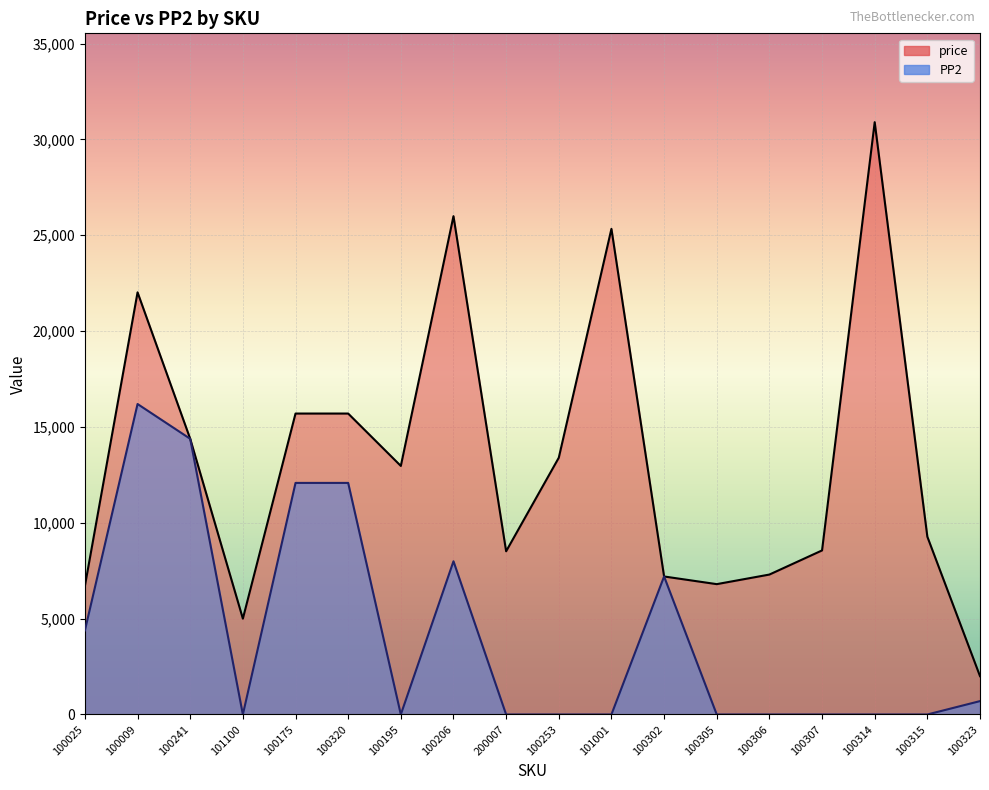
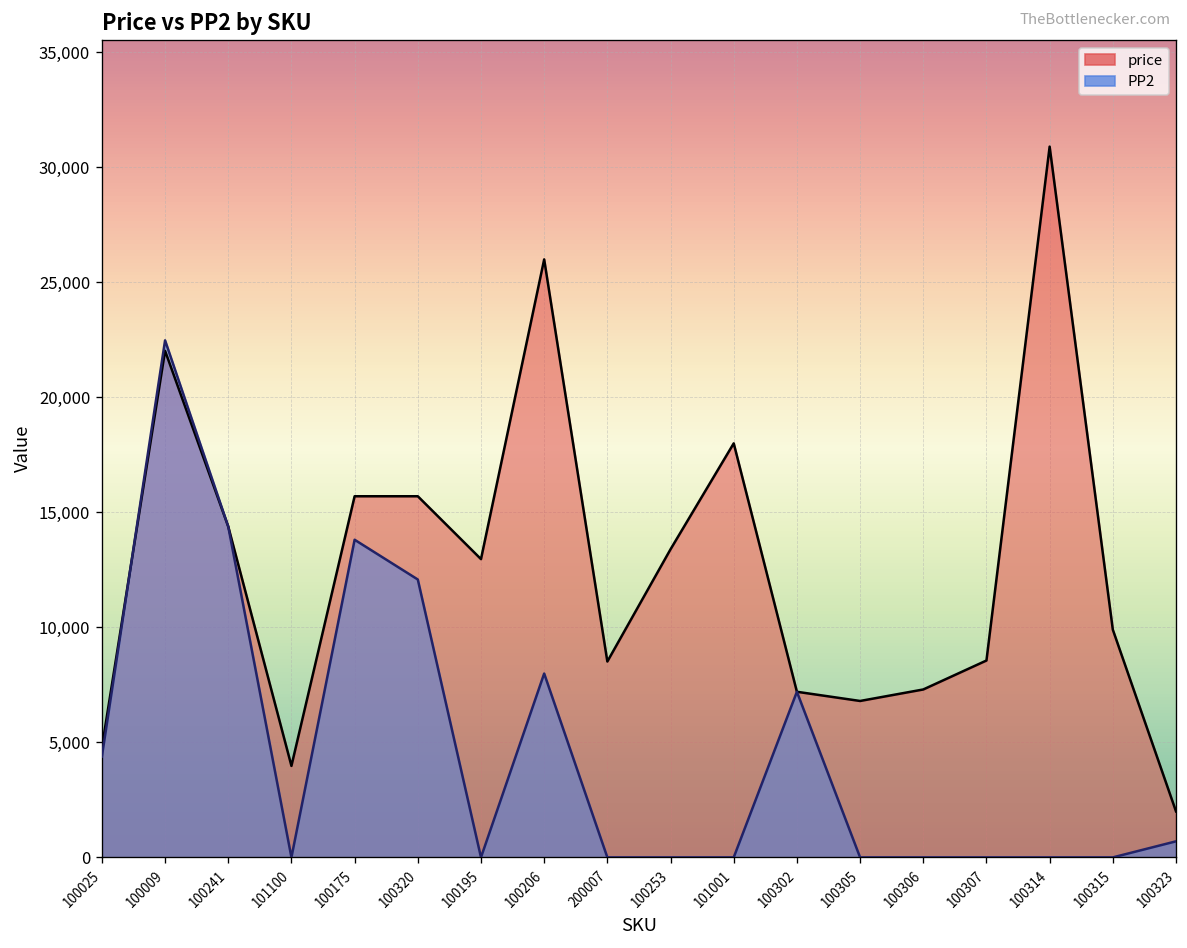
  {
    "price": {
-     "100025": "6,700",
+     "100025": "4,800",
      "100009": "22,000",
-     "101100": "5,000",
+     "101100": "4,000",
      "100175": "15,700",
      "100320": "15,700",
      "100195": "13,000",
      "100206": "26,000",
      "200007": "8,500",
      "100253": "13,400",
-     "101001": "25,300",
+     "101001": "18,000",
      "100305": "6,800",
      "100306": "7,300",
      "100307": "8,600",
      "100314": "30,900",
-     "100315": "9,300",
+     "100315": "9,900",
      "100323": "2,000"
    },
    "PP2": {
      "100025": "4,400",
-     "100009": "16,200",
+     "100009": "22,500",
      "101100": "0",
-     "100175": "12,100",
+     "100175": "13,800",
      "100320": "12,100",
      "100195": "0",
      "100206": "8,000",
      "200007": "0",
      "100253": "0",
      "101001": "0",
      "100305": "0",
      "100306": "0",
      "100307": "0",
      "100314": "0",
      "100315": "0",
      "100323": "700"
    }
  }
